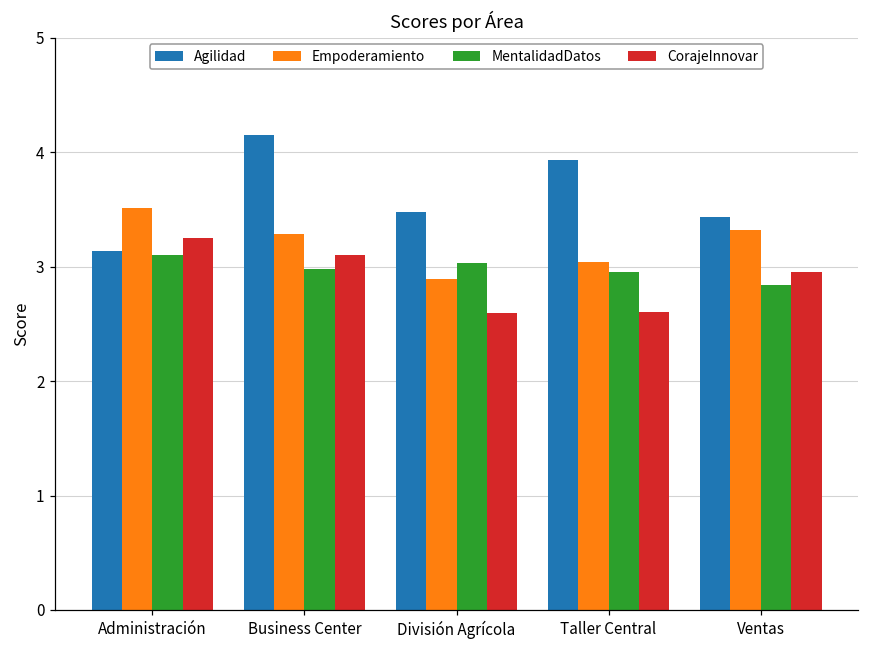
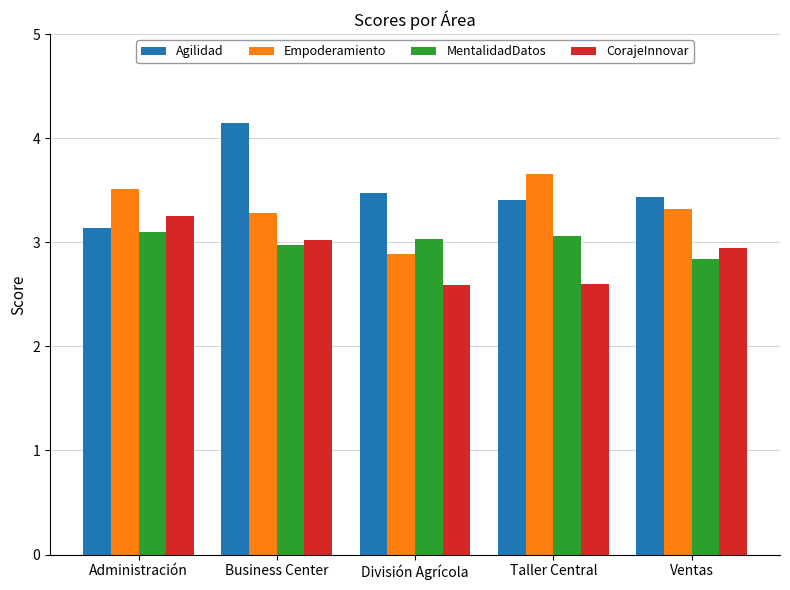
  {
    "Agilidad": {
      "Administración": 3.14,
      "Business Center": 4.15,
      "División Agrícola": 3.48,
-     "Taller Central": 3.93,
+     "Taller Central": 3.41,
      "Ventas": 3.43
    },
    "Empoderamiento": {
      "Administración": 3.52,
      "Business Center": 3.28,
      "División Agrícola": 2.89,
-     "Taller Central": 3.04,
+     "Taller Central": 3.66,
      "Ventas": 3.32
    },
    "MentalidadDatos": {
      "Administración": 3.10,
      "Business Center": 2.98,
      "División Agrícola": 3.03,
-     "Taller Central": 2.95,
+     "Taller Central": 3.06,
      "Ventas": 2.84
    },
    "CorajeInnovar": {
      "Administración": 3.25,
-     "Business Center": 3.10,
+     "Business Center": 3.02,
      "División Agrícola": 2.59,
      "Taller Central": 2.60,
      "Ventas": 2.95
    }
  }
